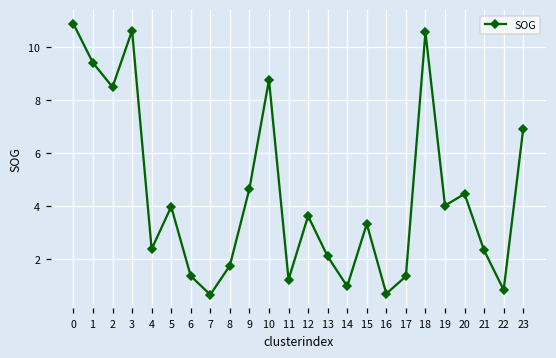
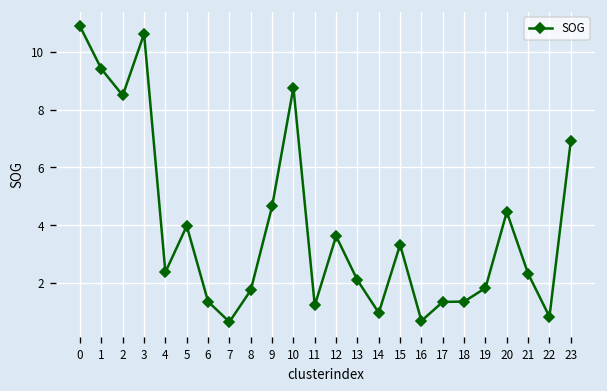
  {
    "0": 10.9,
    "1": 9.4,
    "2": 8.5,
    "3": 10.6,
    "4": 2.4,
    "5": 4.0,
    "6": 1.4,
    "7": 0.7,
    "8": 1.8,
    "9": 4.6,
    "10": 8.8,
    "11": 1.2,
    "12": 3.6,
    "13": 2.1,
    "14": 1.0,
    "15": 3.3,
    "16": 0.7,
    "17": 1.3,
-   "18": 10.6,
-   "19": 4.0,
+   "18": 1.4,
+   "19": 1.8,
    "20": 4.5,
    "21": 2.3,
    "22": 0.8,
    "23": 6.9
  }
